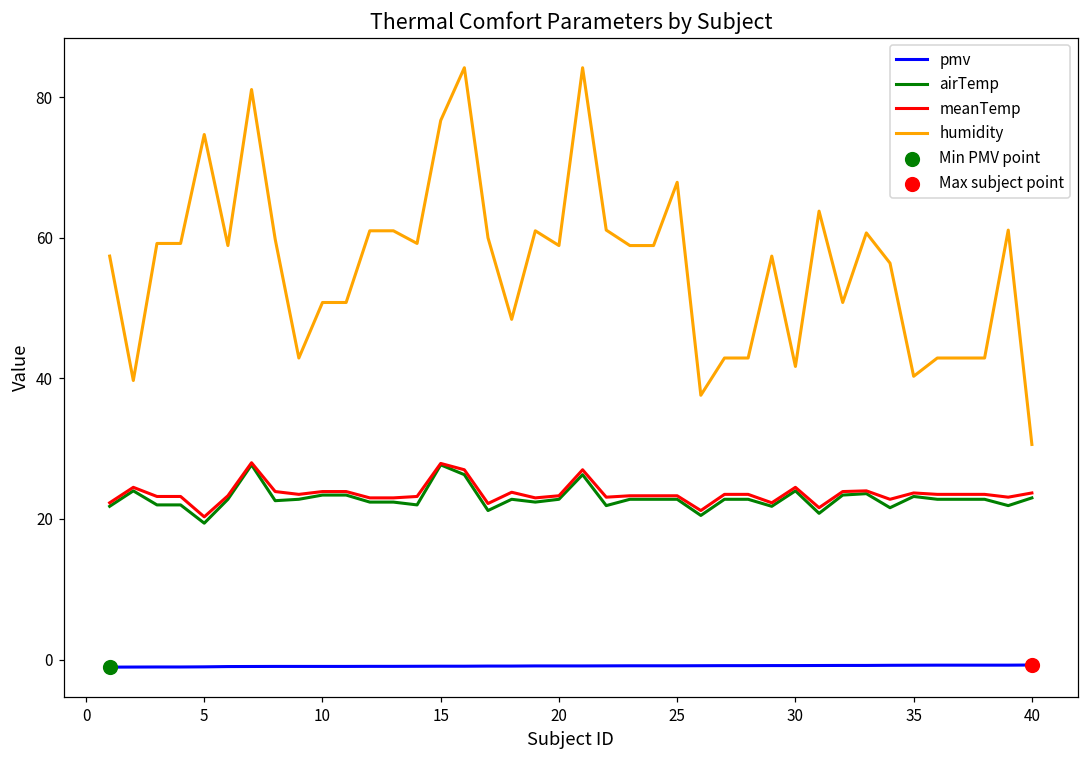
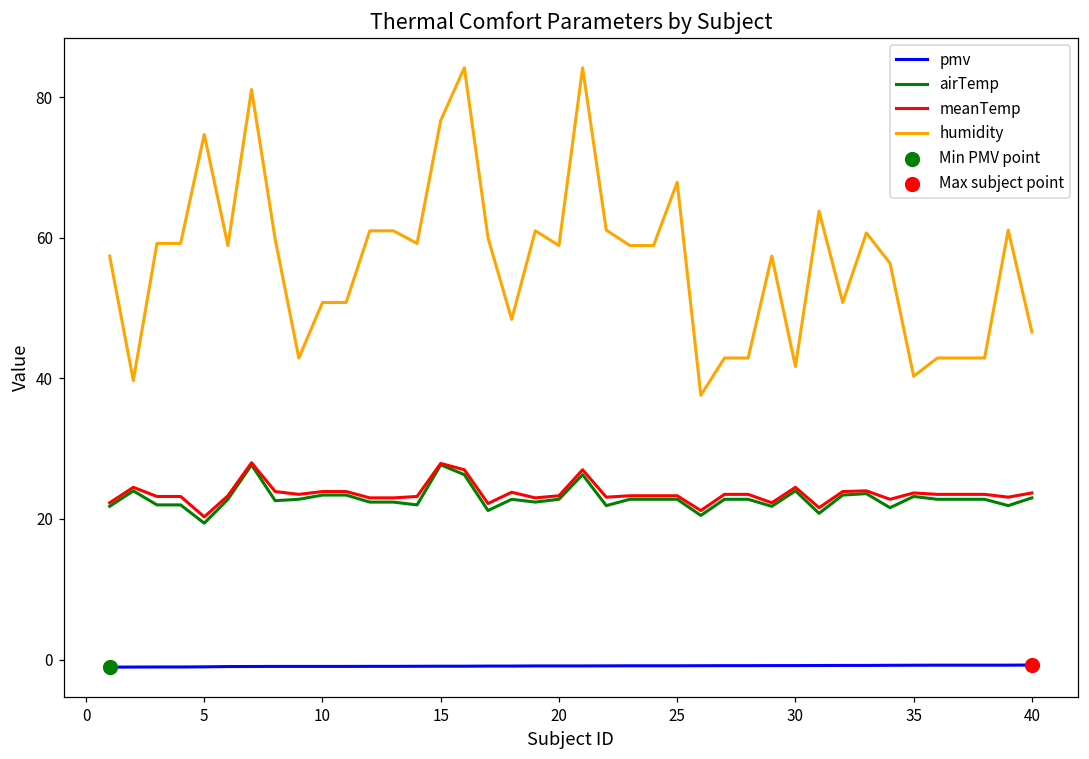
  {
    "pmv": {
      "5": -1,
      "10": -1,
      "15": -1,
      "20": -1,
      "25": -1,
      "30": -1,
      "35": -1
    },
    "humidity": {
      "5": 75,
      "10": 51,
      "15": 77,
      "20": 59,
      "25": 68,
      "30": 42,
      "35": 40,
-     "40": 31
+     "40": 47
    }
  }
